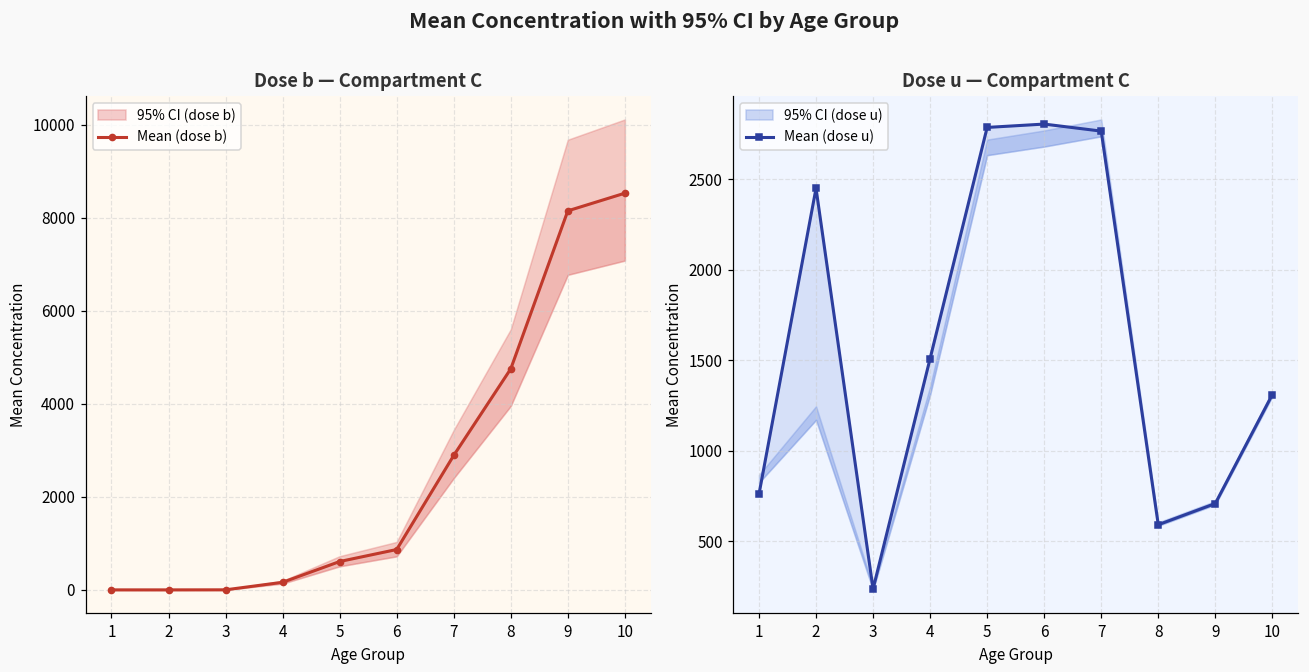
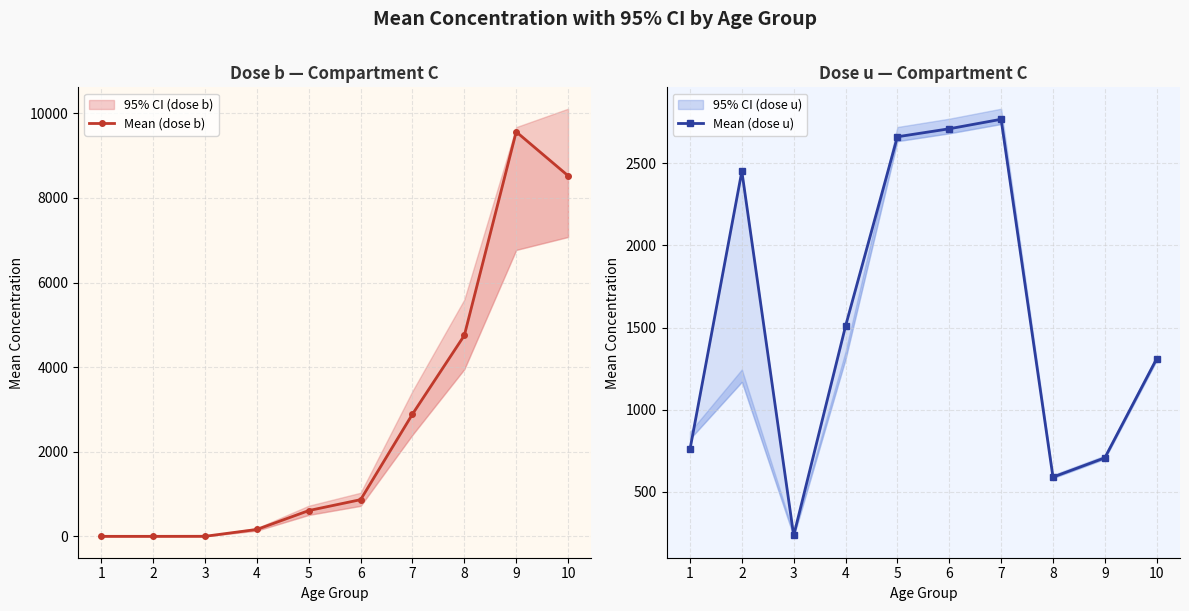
  {
    "Dose b — Compartment C": {
      "Mean (dose b)": {
        "5": 600,
        "6": 900,
        "7": 2900,
        "8": 4800,
-       "9": 8100,
+       "9": 9600,
        "10": 8500
      }
    },
    "Dose u — Compartment C": {
      "Mean (dose u)": {
        "1": 760,
-       "5": 2790,
-       "6": 2810
+       "5": 2660,
+       "6": 2710
      }
    }
  }
